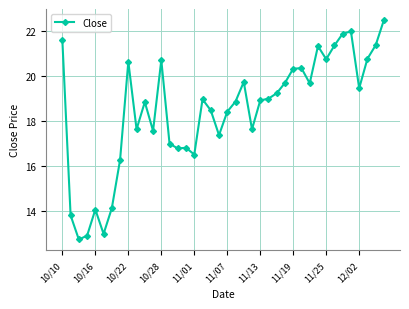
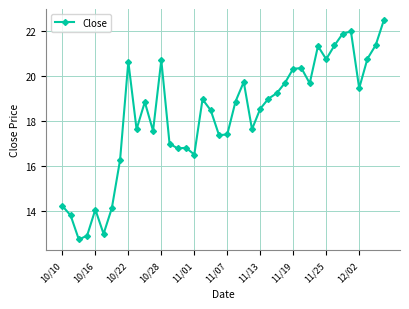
  {
-   "10/10": 21.6,
+   "10/10": 14.2,
    "10/16": 14.1,
    "10/22": 20.6,
    "10/28": 20.7,
    "11/01": 16.5,
-   "11/07": 18.4,
-   "11/13": 18.9,
+   "11/07": 17.4,
+   "11/13": 18.6,
    "11/19": 20.3,
    "11/25": 20.8,
    "12/02": 19.5
  }
